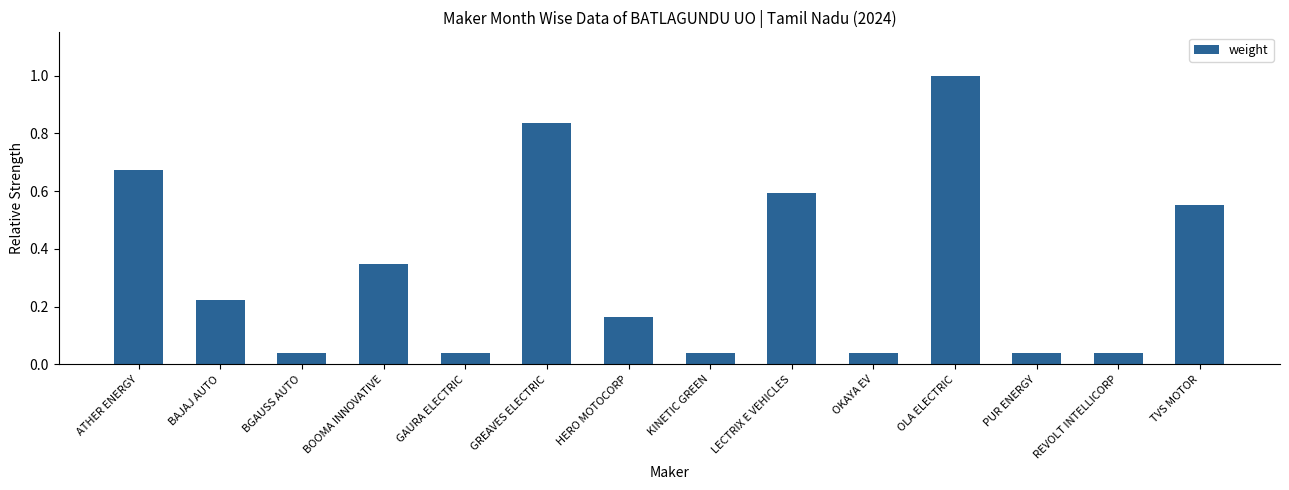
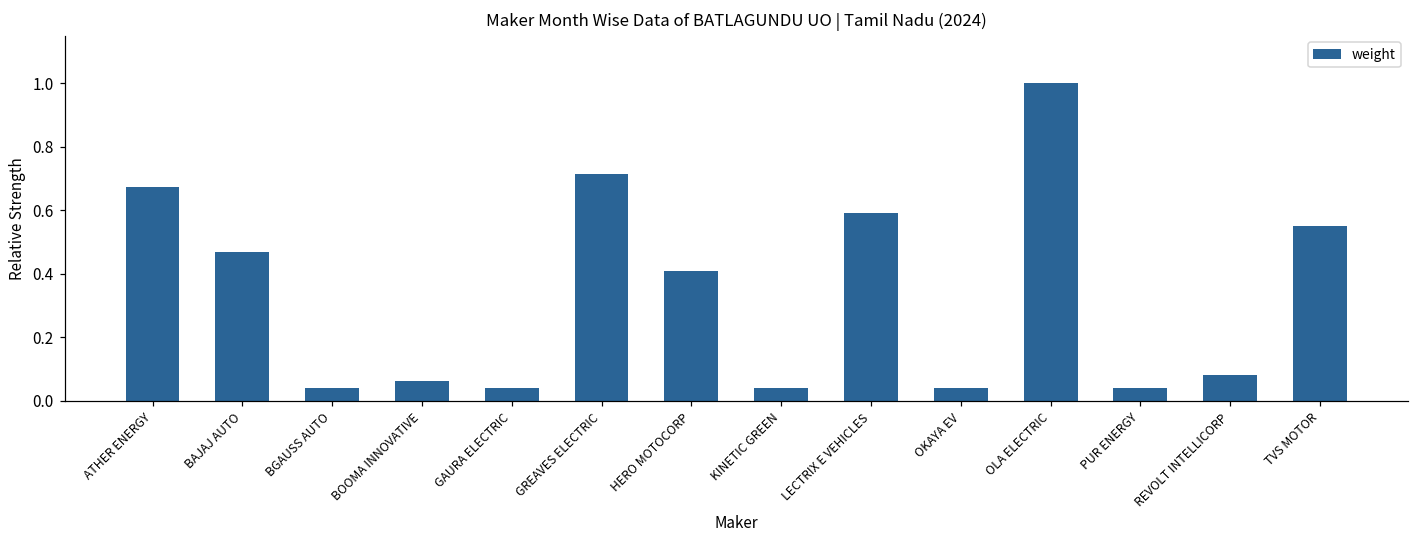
  {
    "ATHER ENERGY": 0.67,
-   "BAJAJ AUTO": 0.22,
+   "BAJAJ AUTO": 0.47,
    "BGAUSS AUTO": 0.04,
-   "BOOMA INNOVATIVE": 0.35,
+   "BOOMA INNOVATIVE": 0.06,
    "GAURA ELECTRIC": 0.04,
-   "GREAVES ELECTRIC": 0.84,
-   "HERO MOTOCORP": 0.16,
+   "GREAVES ELECTRIC": 0.71,
+   "HERO MOTOCORP": 0.41,
    "KINETIC GREEN": 0.04,
    "LECTRIX E VEHICLES": 0.59,
    "OKAYA EV": 0.04,
    "OLA ELECTRIC": 1.00,
    "PUR ENERGY": 0.04,
-   "REVOLT INTELLICORP": 0.04,
+   "REVOLT INTELLICORP": 0.08,
    "TVS MOTOR": 0.55
  }
